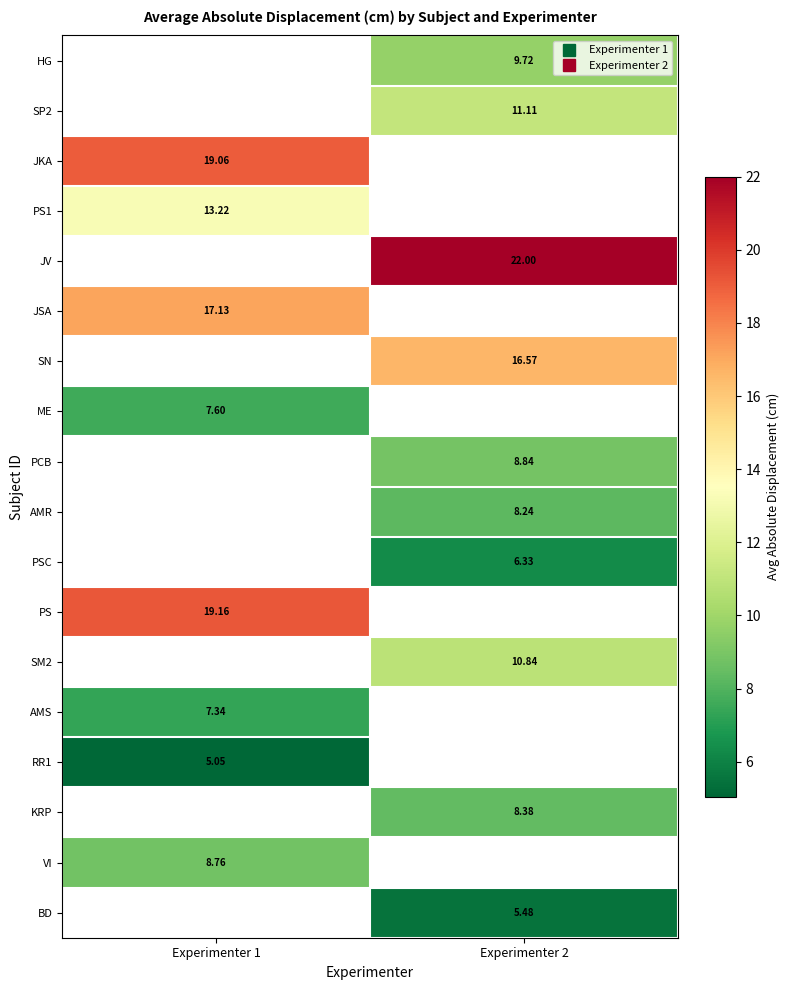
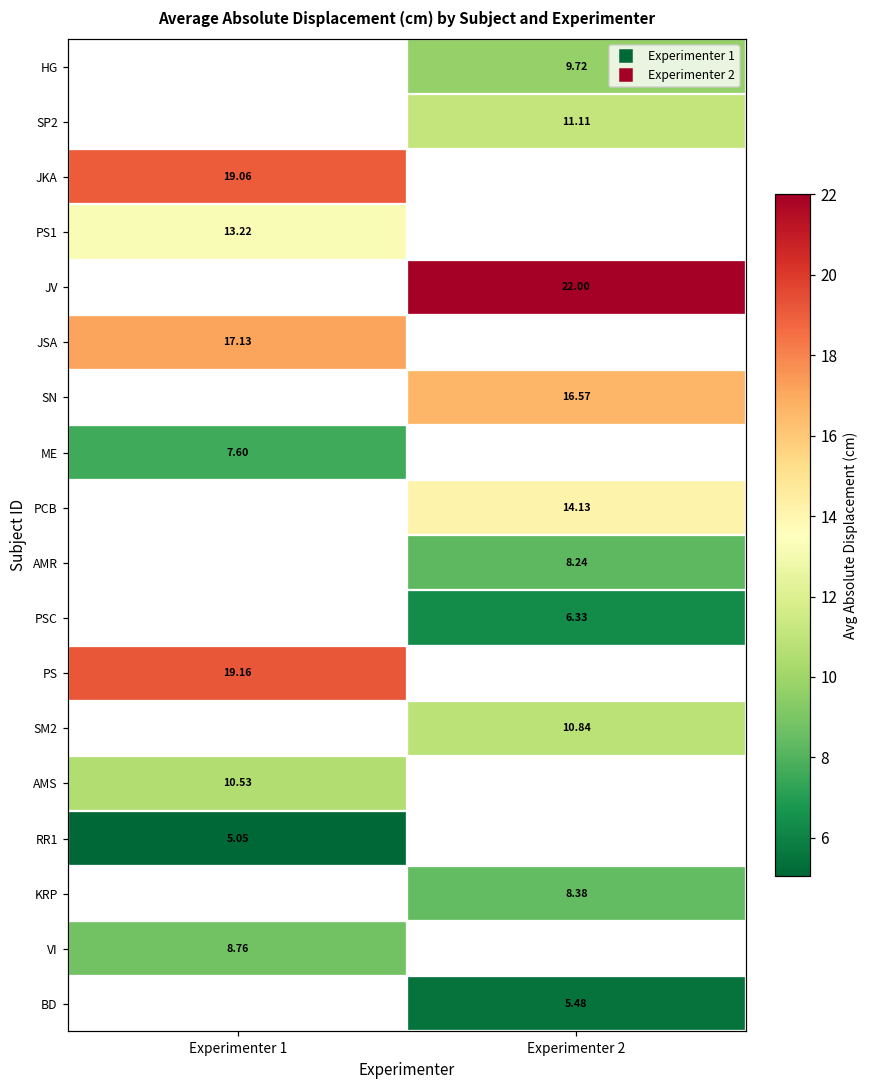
  {
    "HG": {
      "Experimenter 2": 9.72
    },
    "SP2": {
      "Experimenter 2": 11.11
    },
    "JKA": {
      "Experimenter 1": 19.06
    },
    "PS1": {
      "Experimenter 1": 13.22
    },
    "JV": {
      "Experimenter 2": 22.00
    },
    "JSA": {
      "Experimenter 1": 17.13
    },
    "SN": {
      "Experimenter 2": 16.57
    },
    "ME": {
      "Experimenter 1": 7.60
    },
    "PCB": {
-     "Experimenter 2": 8.84
+     "Experimenter 2": 14.13
    },
    "AMR": {
      "Experimenter 2": 8.24
    },
    "PSC": {
      "Experimenter 2": 6.33
    },
    "PS": {
      "Experimenter 1": 19.16
    },
    "SM2": {
      "Experimenter 2": 10.84
    },
    "AMS": {
-     "Experimenter 1": 7.34
+     "Experimenter 1": 10.53
    },
    "RR1": {
      "Experimenter 1": 5.05
    },
    "KRP": {
      "Experimenter 2": 8.38
    },
    "VI": {
      "Experimenter 1": 8.76
    },
    "BD": {
      "Experimenter 2": 5.48
    }
  }
